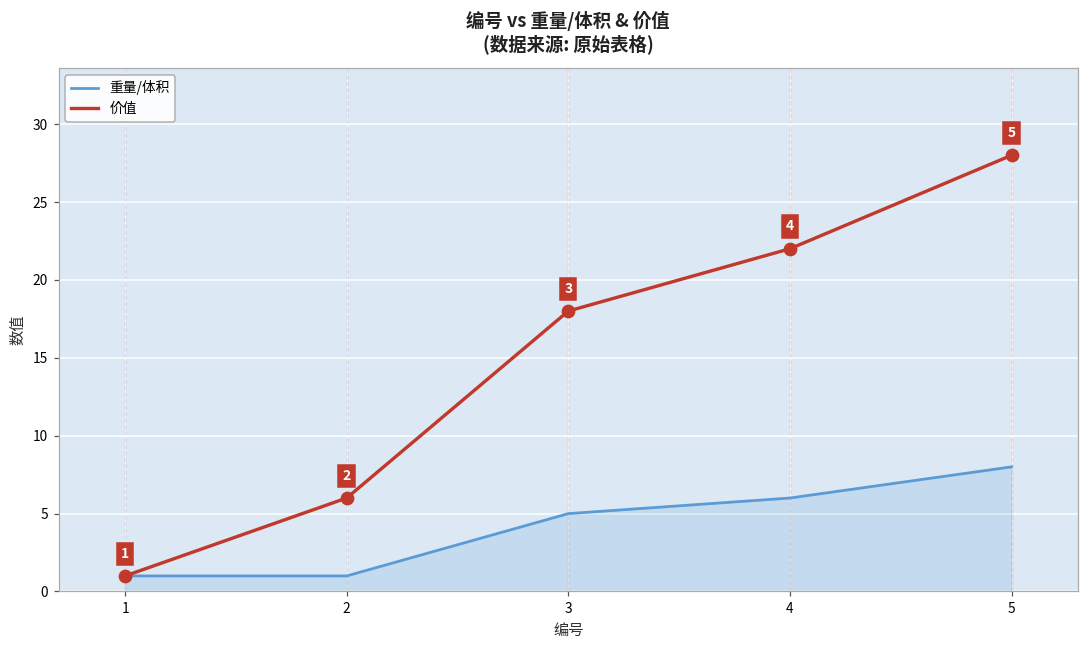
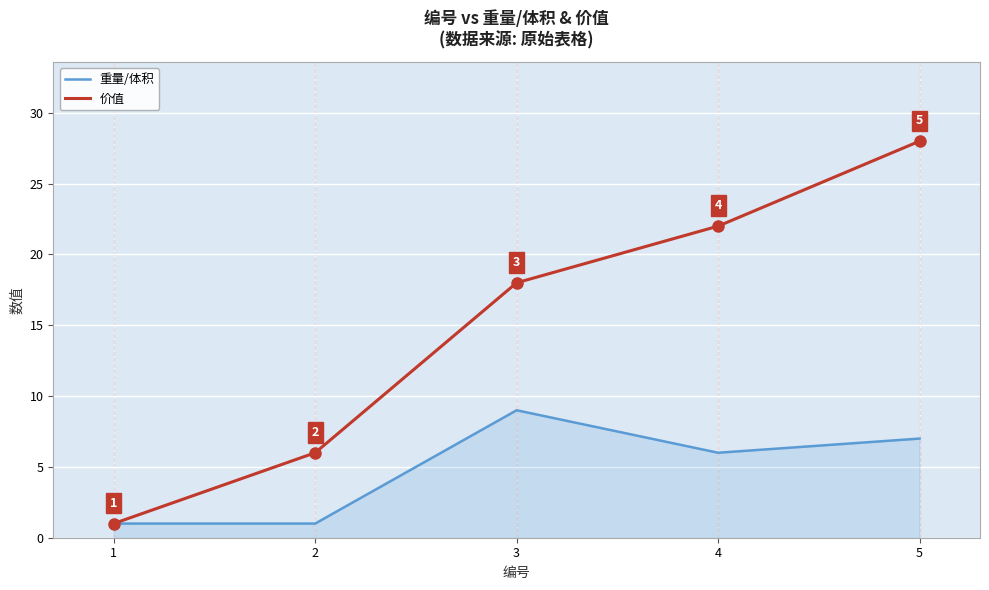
  {
    "重量/体积": {
      "2": 1,
-     "3": 5,
+     "3": 9,
      "4": 6,
-     "5": 8
+     "5": 7
    }
  }
